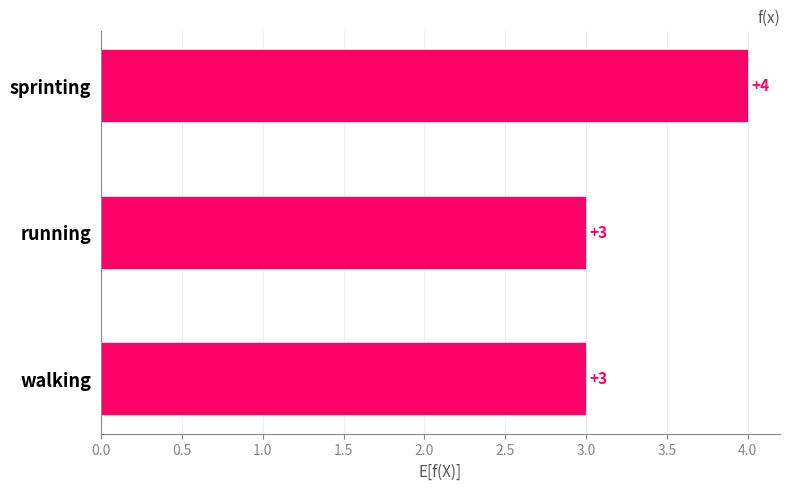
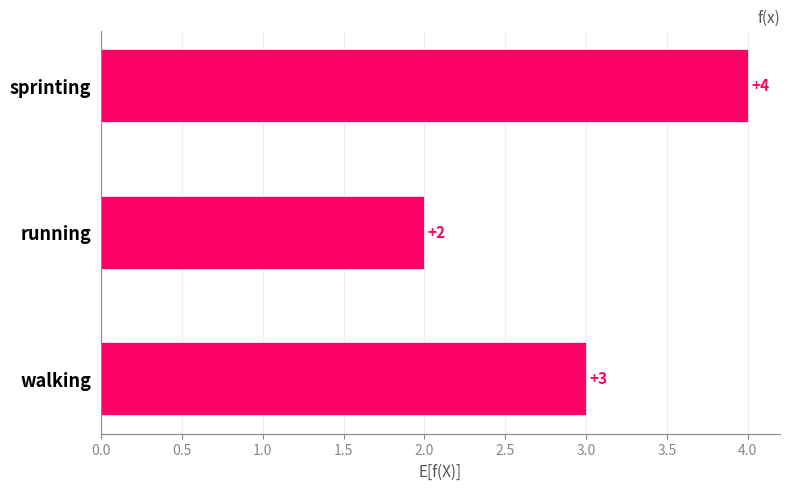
  {
    "sprinting": "+4",
-   "running": "+3",
+   "running": "+2",
    "walking": "+3"
  }
